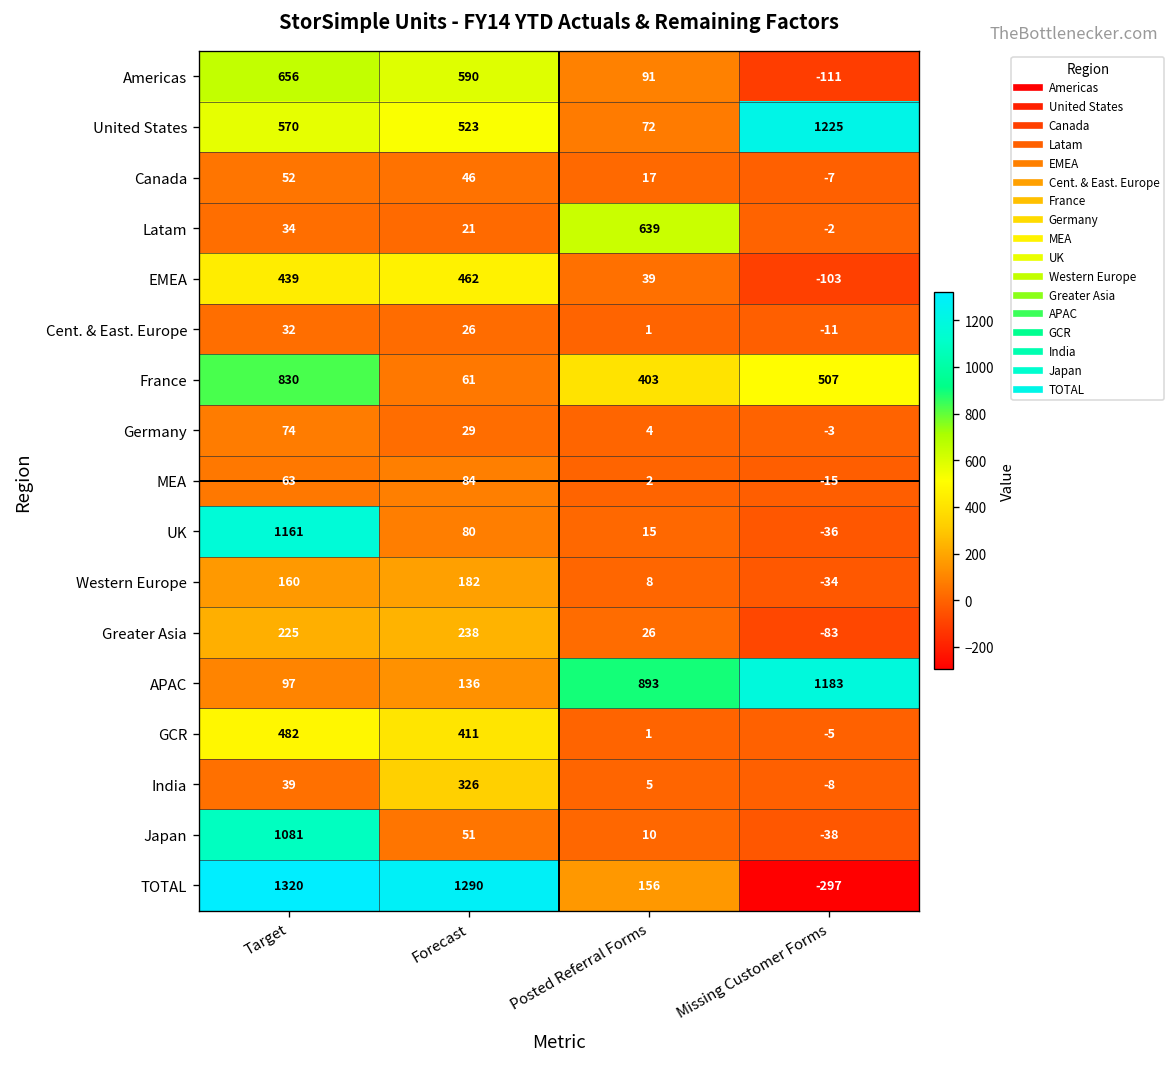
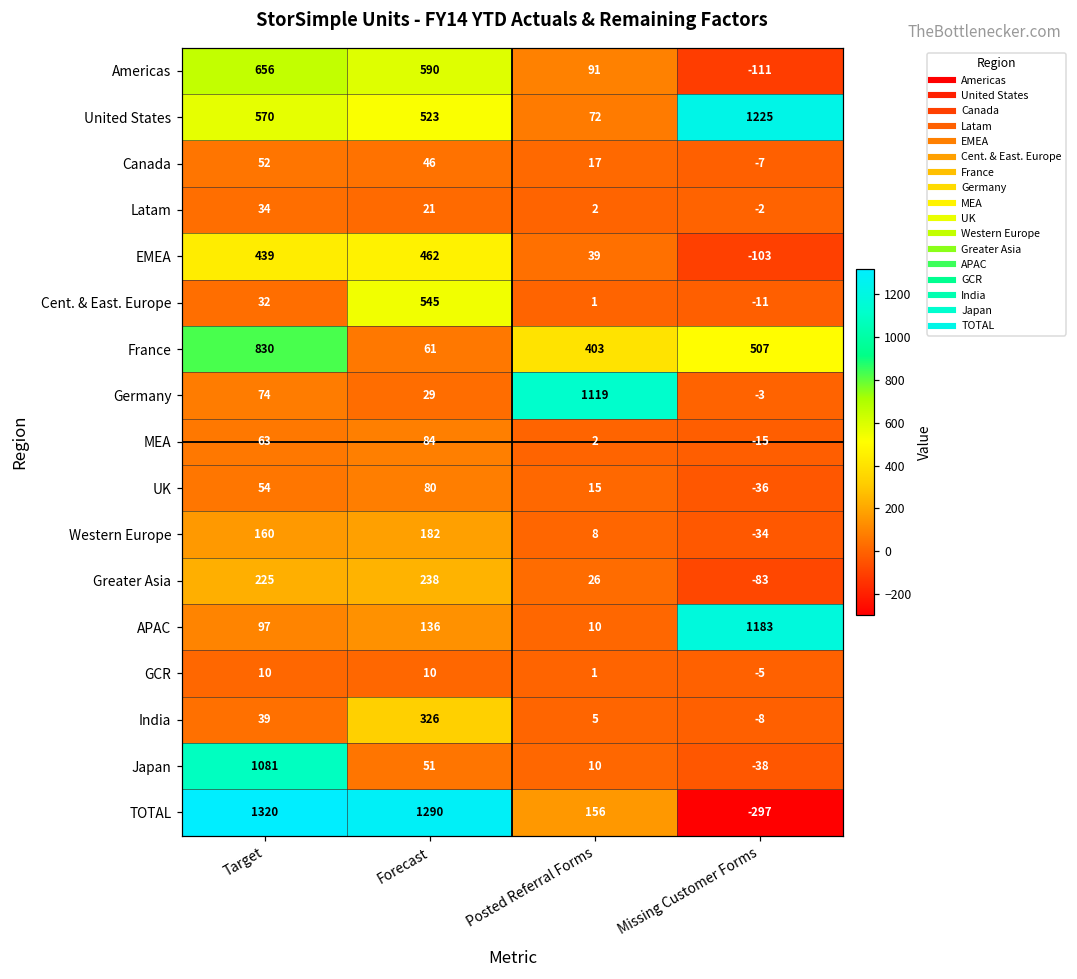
  {
    "Americas": {
      "Target": 656,
      "Forecast": 590,
      "Posted Referral Forms": 91,
      "Missing Customer Forms": -111
    },
    "United States": {
      "Target": 570,
      "Forecast": 523,
      "Posted Referral Forms": 72,
      "Missing Customer Forms": 1225
    },
    "Canada": {
      "Target": 52,
      "Forecast": 46,
      "Posted Referral Forms": 17,
      "Missing Customer Forms": -7
    },
    "Latam": {
      "Target": 34,
      "Forecast": 21,
-     "Posted Referral Forms": 639,
+     "Posted Referral Forms": 2,
      "Missing Customer Forms": -2
    },
    "EMEA": {
      "Target": 439,
      "Forecast": 462,
      "Posted Referral Forms": 39,
      "Missing Customer Forms": -103
    },
    "Cent. & East. Europe": {
      "Target": 32,
-     "Forecast": 26,
+     "Forecast": 545,
      "Posted Referral Forms": 1,
      "Missing Customer Forms": -11
    },
    "France": {
      "Target": 830,
      "Forecast": 61,
      "Posted Referral Forms": 403,
      "Missing Customer Forms": 507
    },
    "Germany": {
      "Target": 74,
      "Forecast": 29,
-     "Posted Referral Forms": 4,
+     "Posted Referral Forms": 1119,
      "Missing Customer Forms": -3
    },
    "MEA": {
      "Target": 63,
      "Forecast": 84,
      "Posted Referral Forms": 2,
      "Missing Customer Forms": -15
    },
    "UK": {
-     "Target": 1161,
+     "Target": 54,
      "Forecast": 80,
      "Posted Referral Forms": 15,
      "Missing Customer Forms": -36
    },
    "Western Europe": {
      "Target": 160,
      "Forecast": 182,
      "Posted Referral Forms": 8,
      "Missing Customer Forms": -34
    },
    "Greater Asia": {
      "Target": 225,
      "Forecast": 238,
      "Posted Referral Forms": 26,
      "Missing Customer Forms": -83
    },
    "APAC": {
      "Target": 97,
      "Forecast": 136,
-     "Posted Referral Forms": 893,
+     "Posted Referral Forms": 10,
      "Missing Customer Forms": 1183
    },
    "GCR": {
-     "Target": 482,
-     "Forecast": 411,
+     "Target": 10,
+     "Forecast": 10,
      "Posted Referral Forms": 1,
      "Missing Customer Forms": -5
    },
    "India": {
      "Target": 39,
      "Forecast": 326,
      "Posted Referral Forms": 5,
      "Missing Customer Forms": -8
    },
    "Japan": {
      "Target": 1081,
      "Forecast": 51,
      "Posted Referral Forms": 10,
      "Missing Customer Forms": -38
    },
    "TOTAL": {
      "Target": 1320,
      "Forecast": 1290,
      "Posted Referral Forms": 156,
      "Missing Customer Forms": -297
    }
  }
